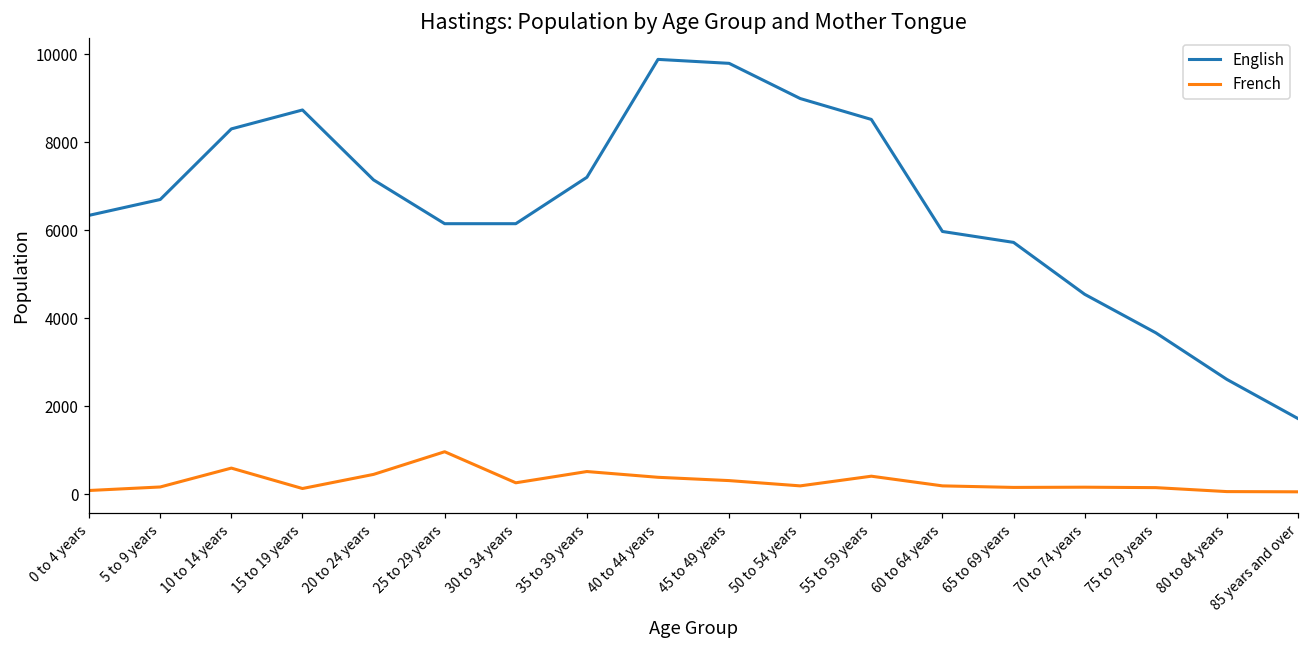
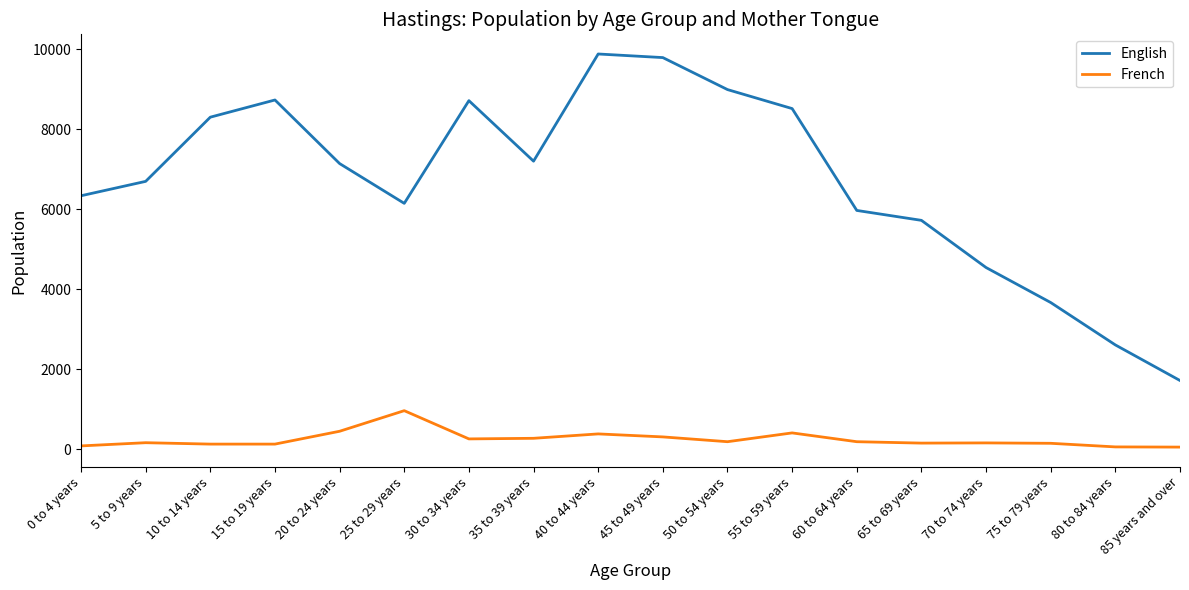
  {
    "English": {
      "0 to 4 years": 6300,
      "5 to 9 years": 6700,
      "10 to 14 years": 8300,
      "15 to 19 years": 8700,
      "20 to 24 years": 7100,
      "25 to 29 years": 6100,
-     "30 to 34 years": 6100,
+     "30 to 34 years": 8700,
      "35 to 39 years": 7200,
      "40 to 44 years": 9900,
      "45 to 49 years": 9800,
      "50 to 54 years": 9000,
      "55 to 59 years": 8500,
      "60 to 64 years": 6000,
      "65 to 69 years": 5700,
      "70 to 74 years": 4500,
      "75 to 79 years": 3700,
      "80 to 84 years": 2600,
      "85 years and over": 1700
    },
    "French": {
      "0 to 4 years": 100,
      "5 to 9 years": 200,
-     "10 to 14 years": 600,
+     "10 to 14 years": 100,
      "15 to 19 years": 100,
      "20 to 24 years": 400,
      "25 to 29 years": 1000,
      "30 to 34 years": 300,
-     "35 to 39 years": 500,
+     "35 to 39 years": 300,
      "40 to 44 years": 400,
      "45 to 49 years": 300,
      "50 to 54 years": 200,
      "55 to 59 years": 400,
      "60 to 64 years": 200,
      "65 to 69 years": 200,
      "70 to 74 years": 200,
      "75 to 79 years": 100,
      "80 to 84 years": 100,
      "85 years and over": 100
    }
  }
